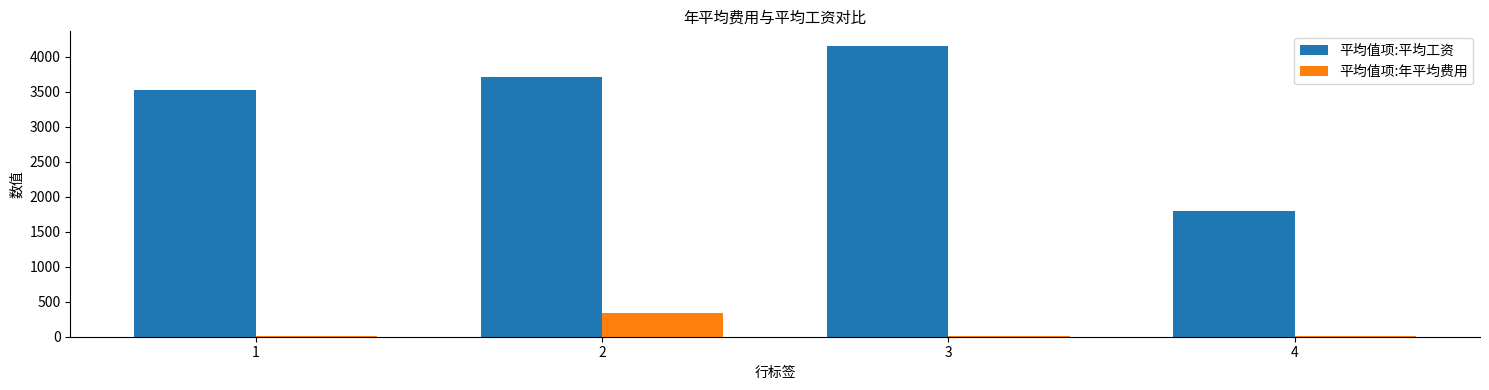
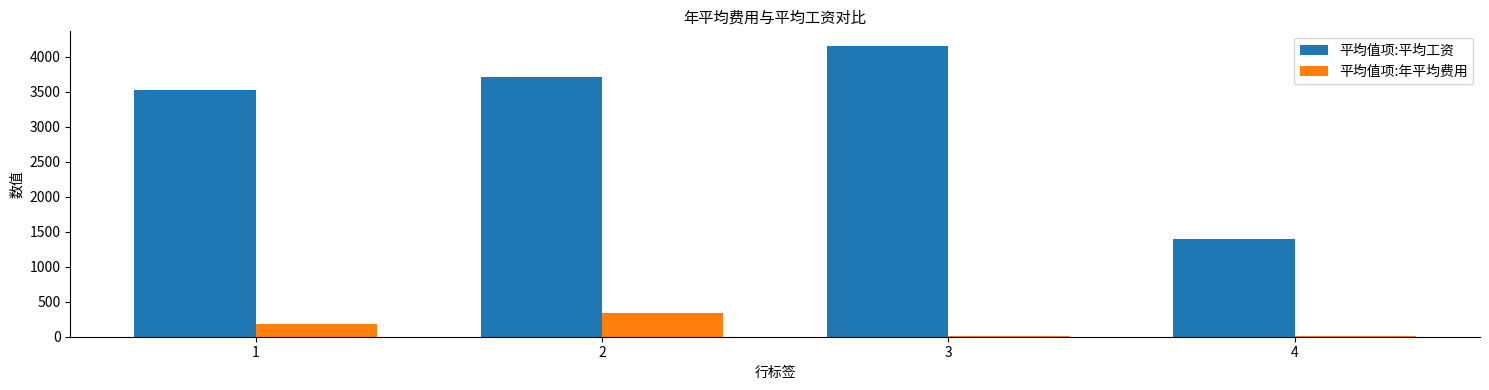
  {
    "平均值项:平均工资": {
      "1": 3500,
      "2": 3700,
      "3": 4200,
-     "4": 1800
+     "4": 1400
    },
    "平均值项:年平均费用": {
-     "1": 0,
+     "1": 200,
      "2": 300
    }
  }
